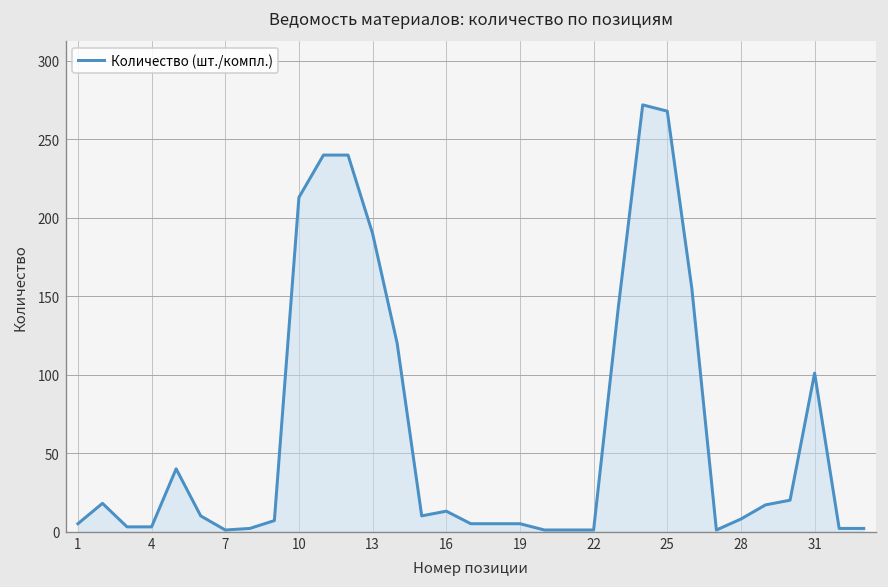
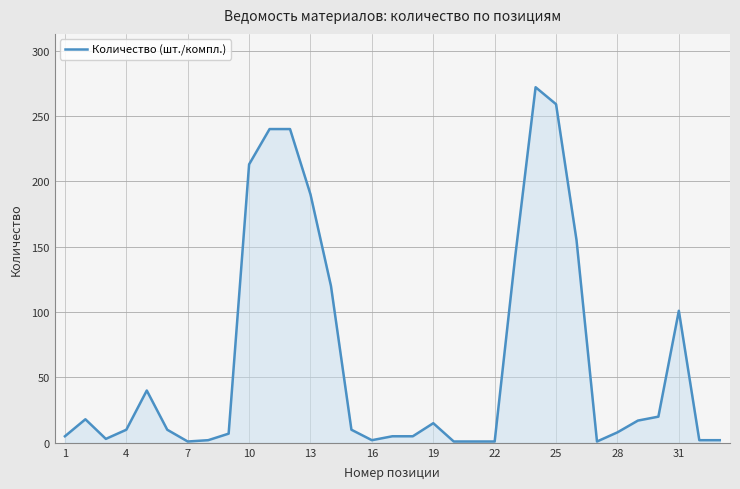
  {
    "1": 5,
-   "4": 3,
+   "4": 10,
    "7": 1,
    "10": 213,
    "13": 190,
-   "16": 13,
-   "19": 5,
+   "16": 2,
+   "19": 15,
    "22": 1,
-   "25": 268,
+   "25": 259,
    "28": 8,
    "31": 101
  }
